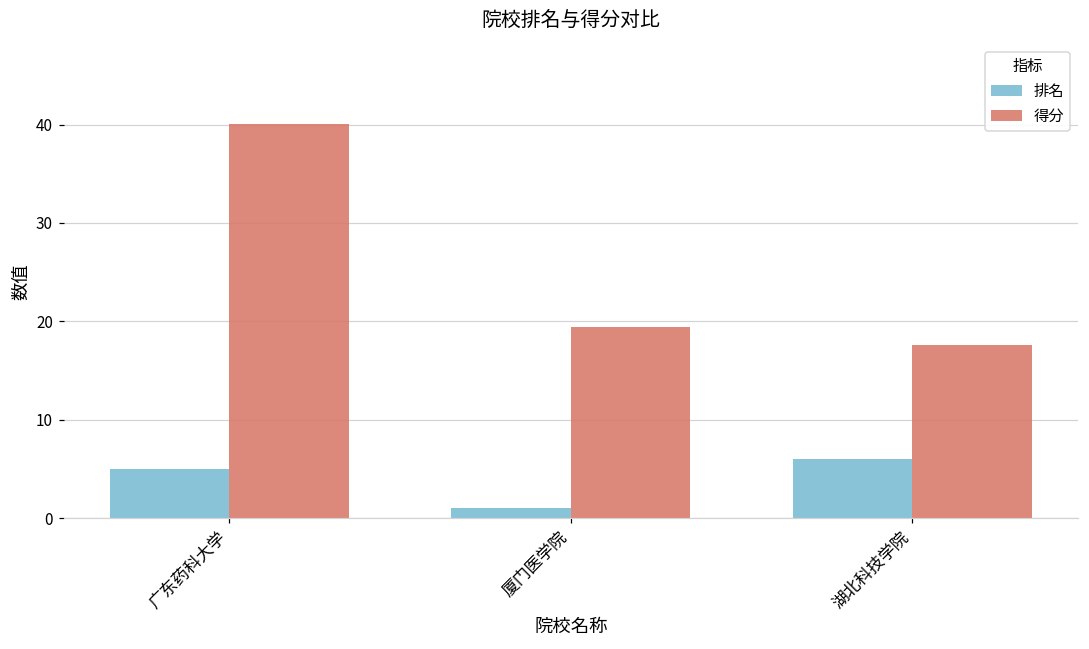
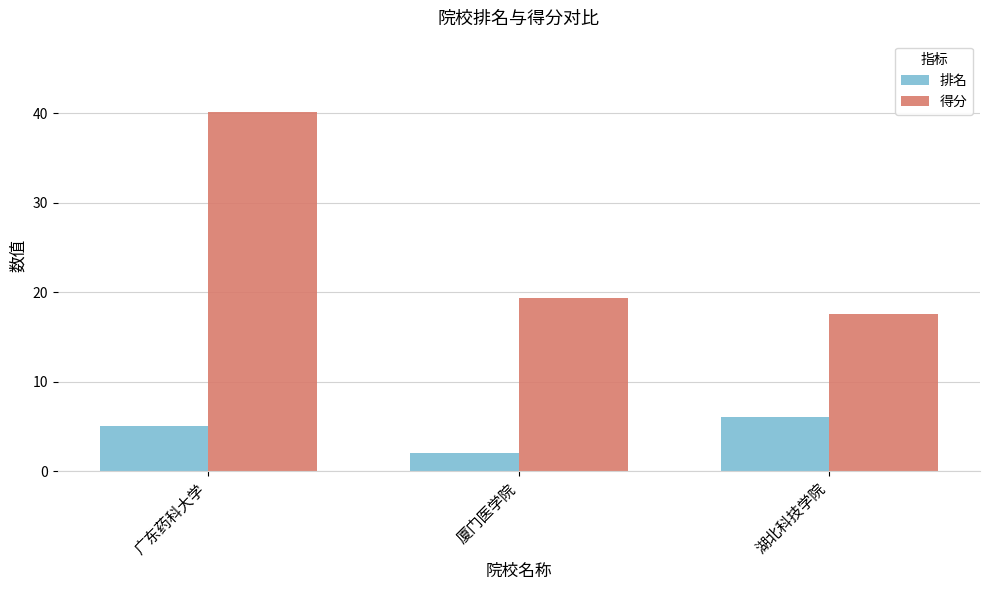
  {
    "排名": {
      "广东药科大学": 5,
-     "厦门医学院": 1,
+     "厦门医学院": 2,
      "湖北科技学院": 6
    },
    "得分": {
      "广东药科大学": 40,
      "厦门医学院": 19,
      "湖北科技学院": 18
    }
  }
